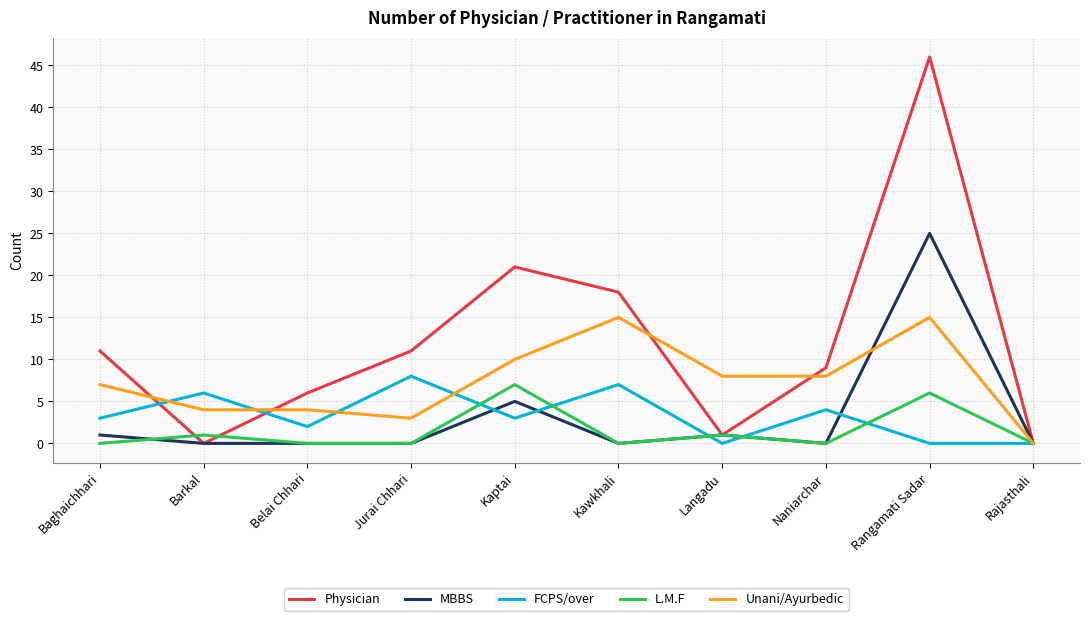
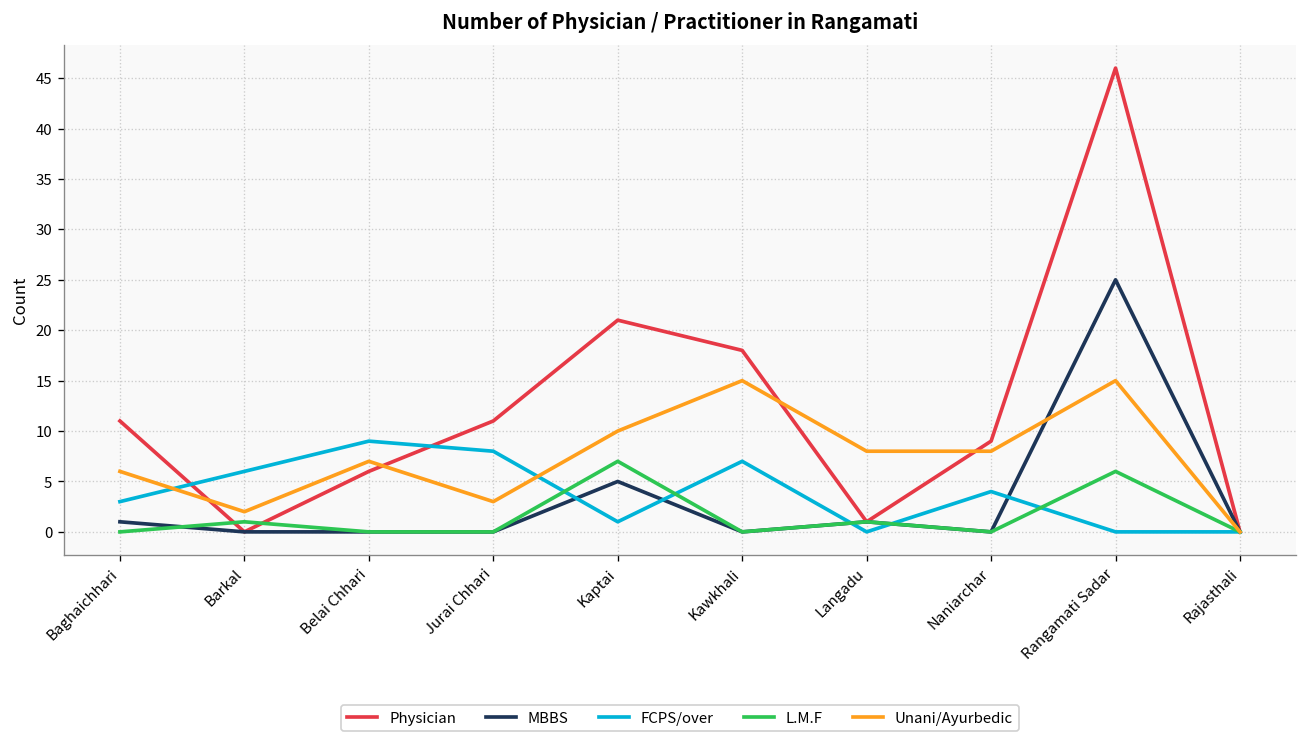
  {
    "Physician": {
      "Baghaichhari": 11,
      "Belai Chhari": 6,
      "Jurai Chhari": 11,
      "Kaptai": 21,
      "Kawkhali": 18,
      "Naniarchar": 9,
      "Rangamati Sadar": 46
    },
    "MBBS": {
      "Baghaichhari": 1,
      "Kaptai": 5,
      "Rangamati Sadar": 25
    },
    "FCPS/over": {
      "Baghaichhari": 3,
      "Barkal": 6,
-     "Belai Chhari": 2,
+     "Belai Chhari": 9,
      "Jurai Chhari": 8,
-     "Kaptai": 3,
+     "Kaptai": 1,
      "Kawkhali": 7,
      "Langadu": 0,
      "Naniarchar": 4,
      "Rangamati Sadar": 0
    },
    "L.M.F": {
      "Baghaichhari": 0,
      "Barkal": 1,
      "Kaptai": 7,
      "Rangamati Sadar": 6
    },
    "Unani/Ayurbedic": {
-     "Baghaichhari": 7,
-     "Barkal": 4,
-     "Belai Chhari": 4,
+     "Baghaichhari": 6,
+     "Barkal": 2,
+     "Belai Chhari": 7,
      "Jurai Chhari": 3,
      "Kaptai": 10,
      "Kawkhali": 15,
      "Langadu": 8,
      "Naniarchar": 8,
      "Rangamati Sadar": 15
    }
  }
